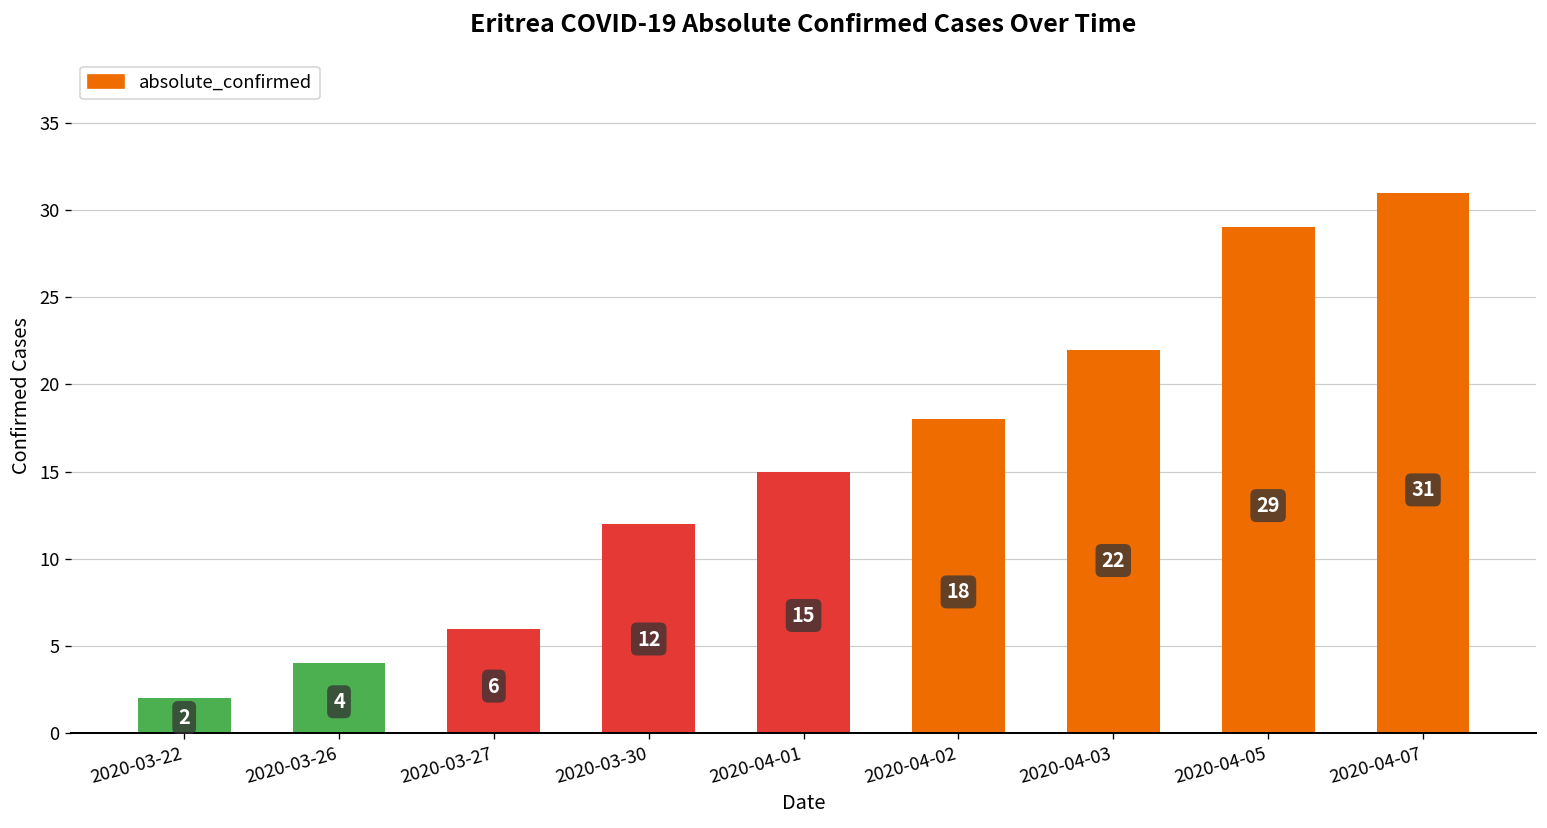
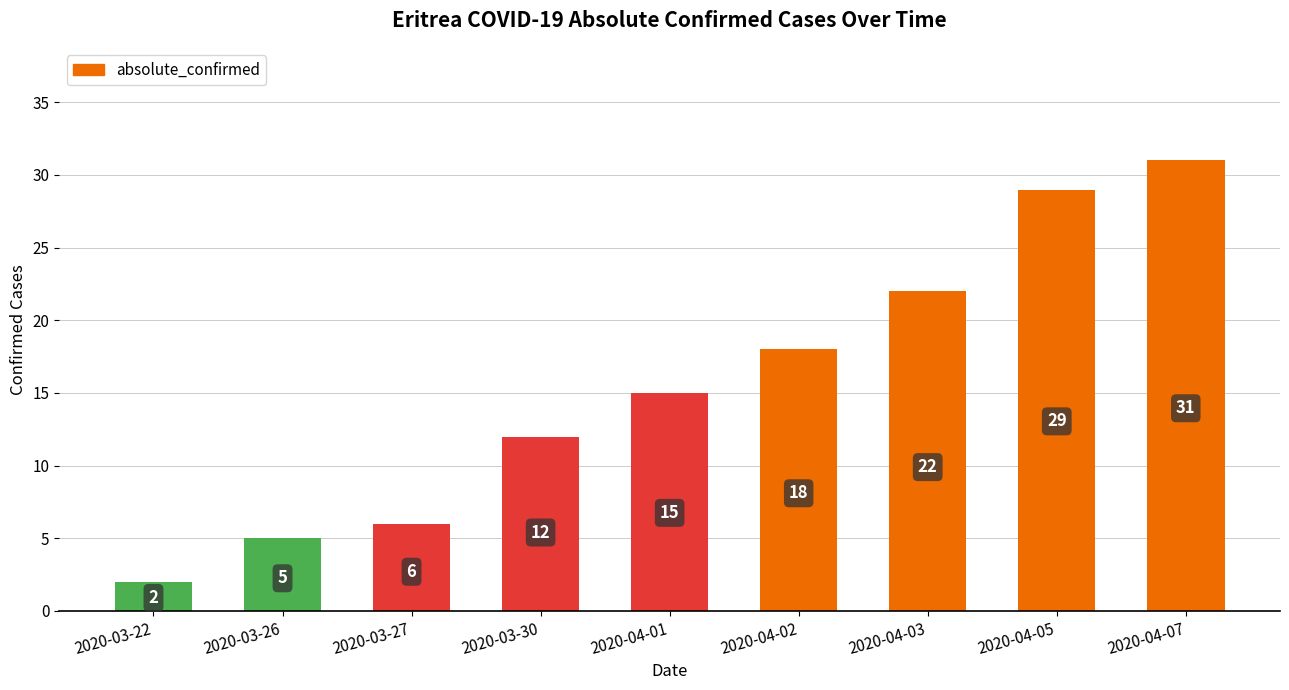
  {
-   "2020-03-26": 4
+   "2020-03-26": 5
  }
